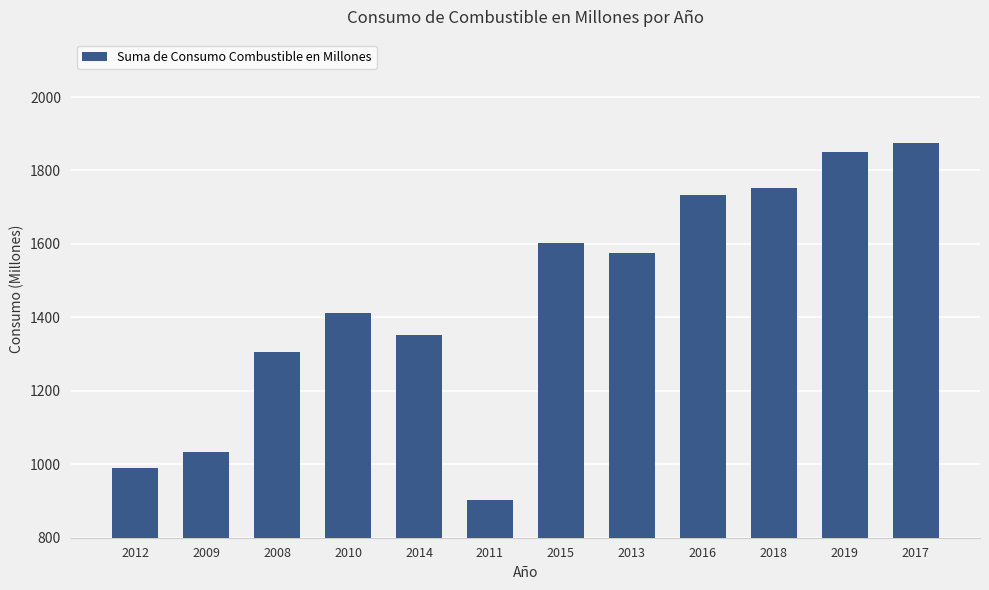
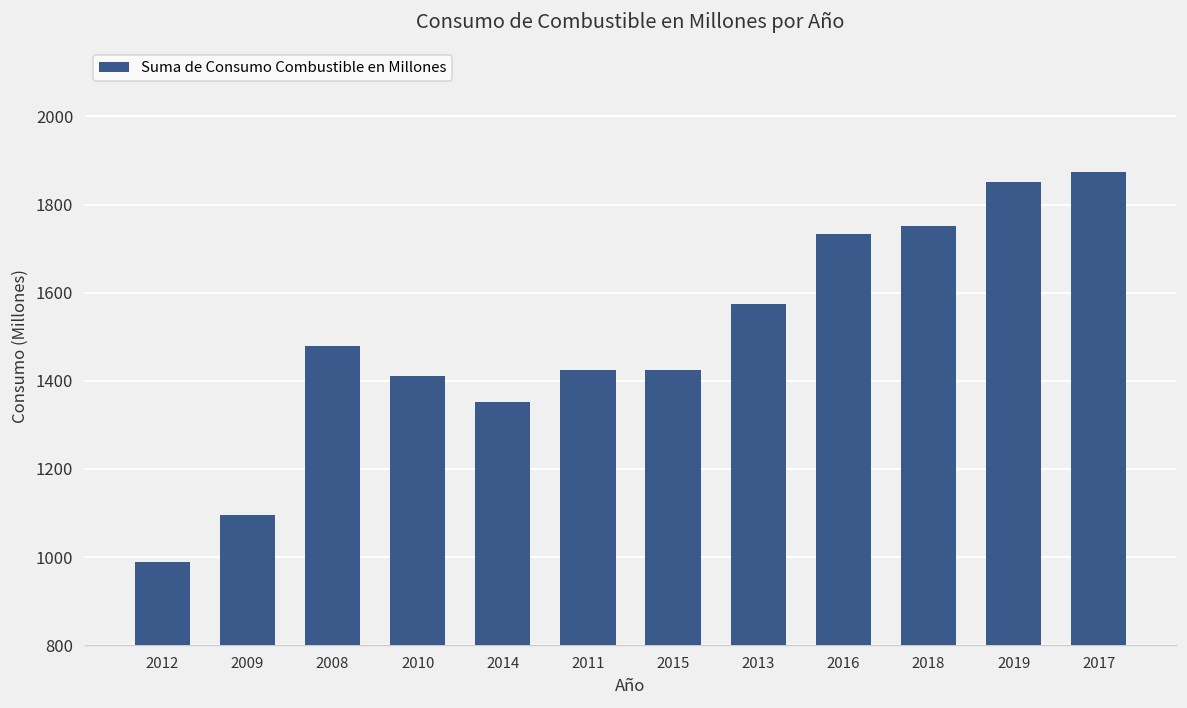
  {
    "2012": 990,
-   "2009": 1030,
-   "2008": 1310,
+   "2009": 1100,
+   "2008": 1480,
    "2010": 1410,
    "2014": 1350,
-   "2011": 900,
-   "2015": 1600,
+   "2011": 1430,
+   "2015": 1430,
    "2013": 1580,
    "2016": 1730,
    "2018": 1750,
    "2019": 1850,
    "2017": 1880
  }
